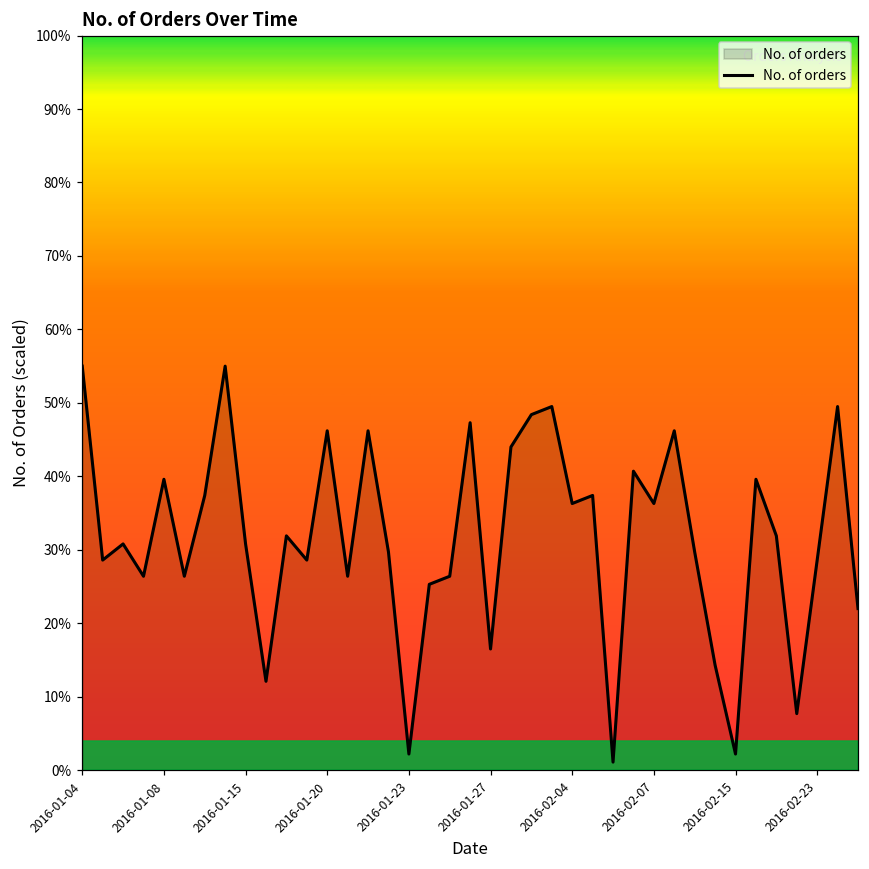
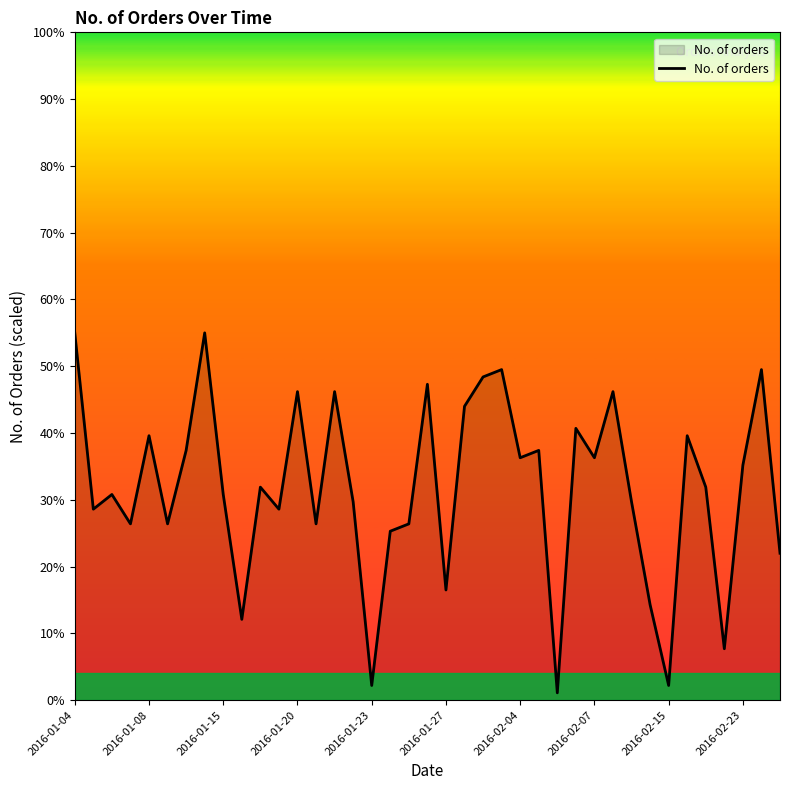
  {
    "2016-01-08": "40%",
    "2016-01-15": "31%",
    "2016-01-27": "17%",
-   "2016-02-23": "29%"
+   "2016-02-23": "35%"
  }
